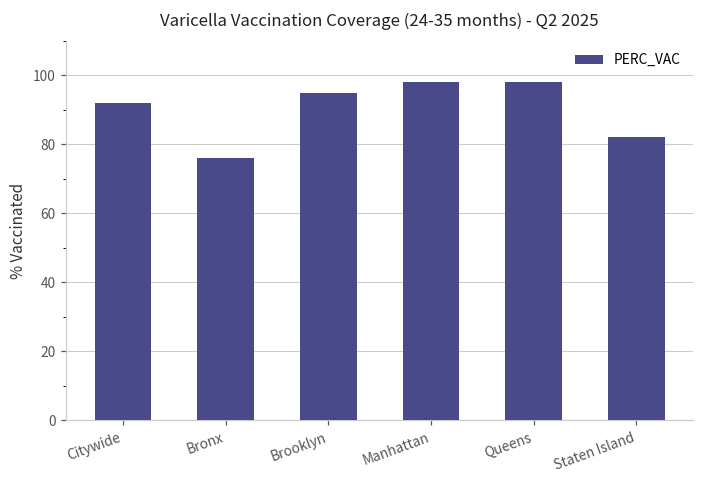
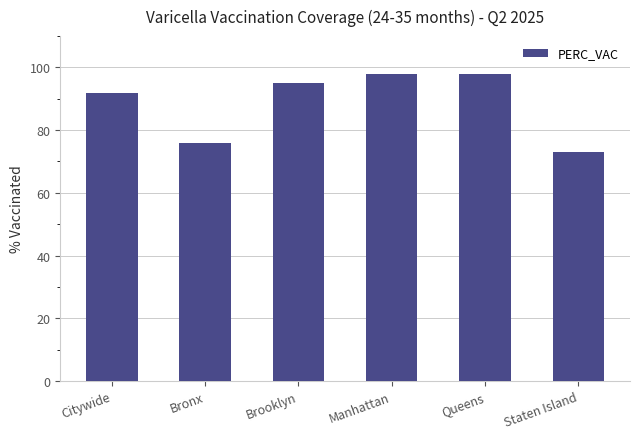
  {
    "Citywide": 92,
    "Bronx": 76,
    "Brooklyn": 95,
    "Manhattan": 98,
    "Queens": 98,
-   "Staten Island": 82
+   "Staten Island": 73
  }
